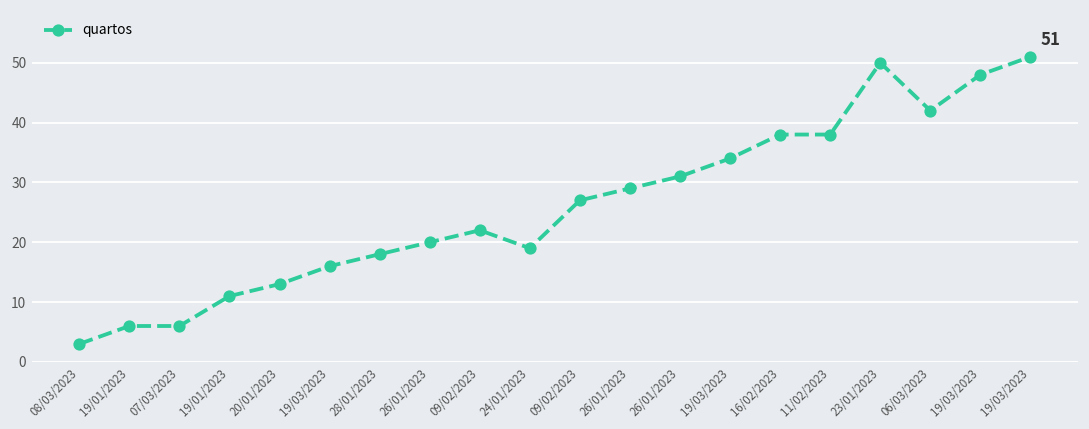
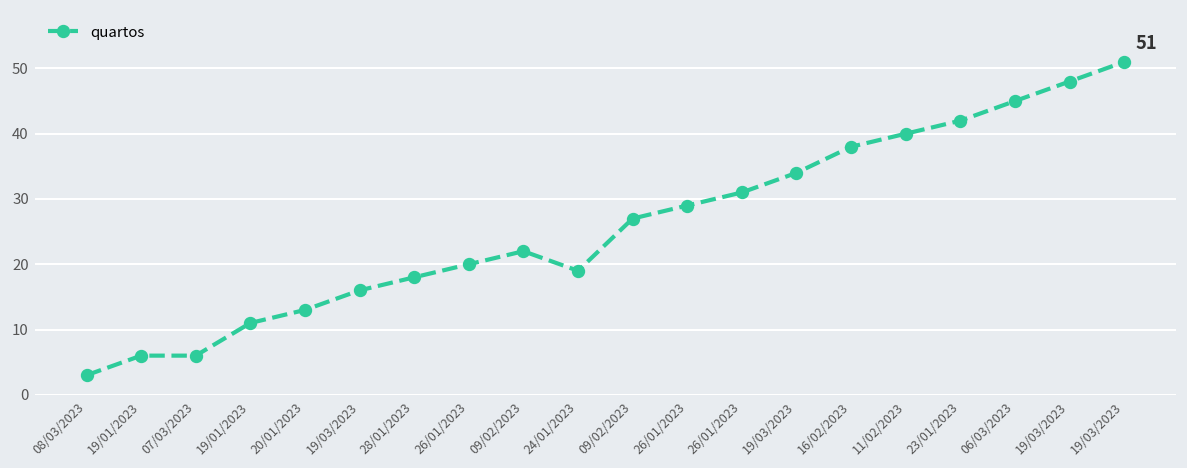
  {
    "08/03/2023": 3,
    "07/03/2023": 6,
    "20/01/2023": 13,
    "28/01/2023": 18,
    "24/01/2023": 19,
    "16/02/2023": 38,
-   "11/02/2023": 38,
-   "23/01/2023": 50,
-   "06/03/2023": 42
+   "11/02/2023": 40,
+   "23/01/2023": 42,
+   "06/03/2023": 45
  }
